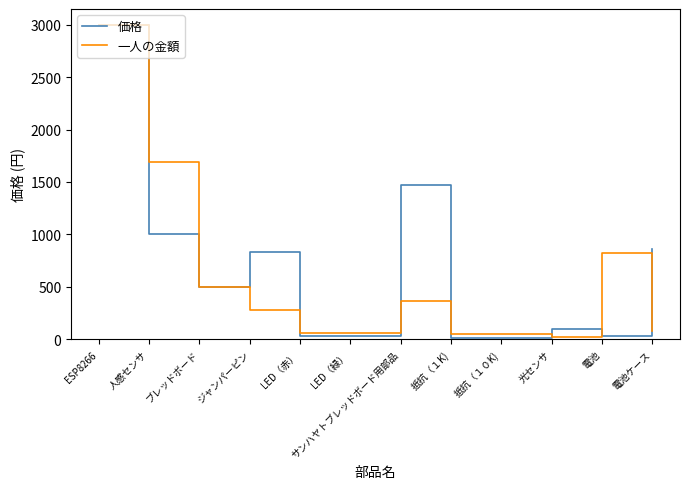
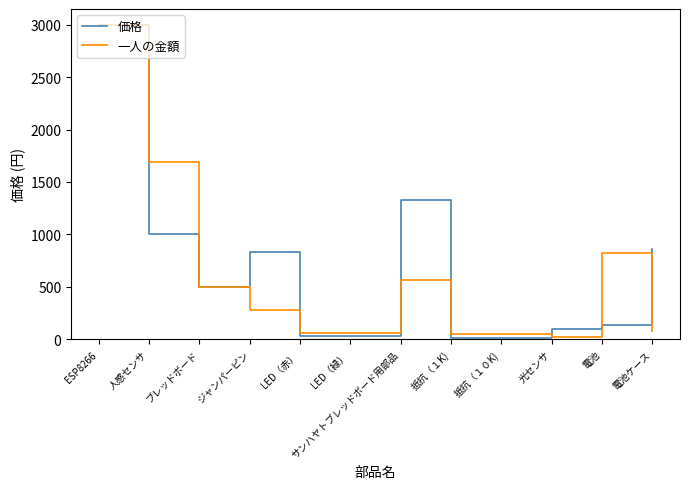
  {
    "価格": {
      "人感センサ": 1000,
      "ジャンパーピン": 830,
      "LED（赤）": 30,
      "LED（緑）": 30,
-     "サンハヤトブレッドボード用部品": 1470,
+     "サンハヤトブレッドボード用部品": 1330,
      "抵抗（１K)": 20,
      "抵抗（１０K)": 20,
      "光センサ": 100,
-     "電池": 30,
+     "電池": 140,
      "電池ケース": 860
    },
    "一人の金額": {
      "人感センサ": 1690,
      "ジャンパーピン": 280,
      "LED（赤）": 60,
      "LED（緑）": 60,
-     "サンハヤトブレッドボード用部品": 370,
+     "サンハヤトブレッドボード用部品": 570,
      "抵抗（１K)": 50,
      "抵抗（１０K)": 50,
      "光センサ": 20,
      "電池": 820,
      "電池ケース": 80
    }
  }
